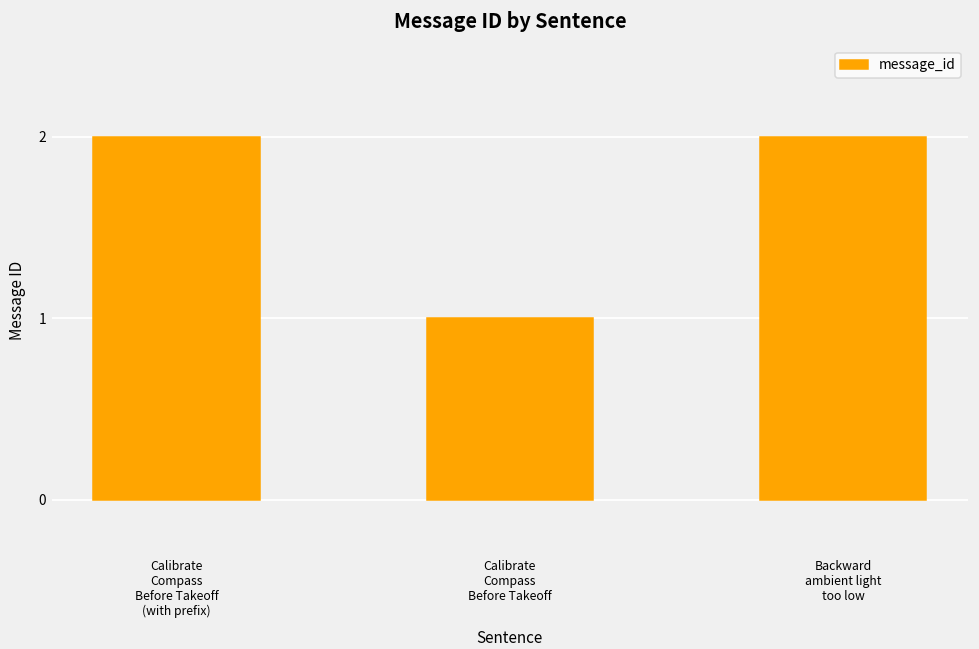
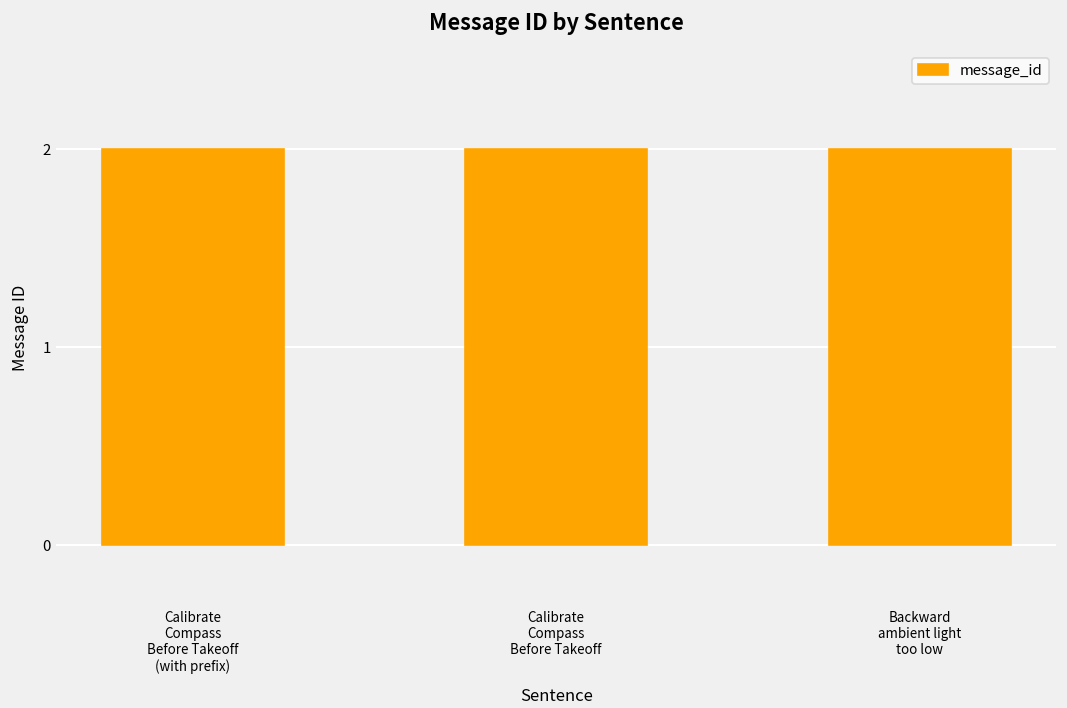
  {
    "Calibrate Compass Before Takeoff (with prefix)": 2,
-   "Calibrate Compass Before Takeoff": 1,
+   "Calibrate Compass Before Takeoff": 2,
    "Backward ambient light too low": 2
  }
